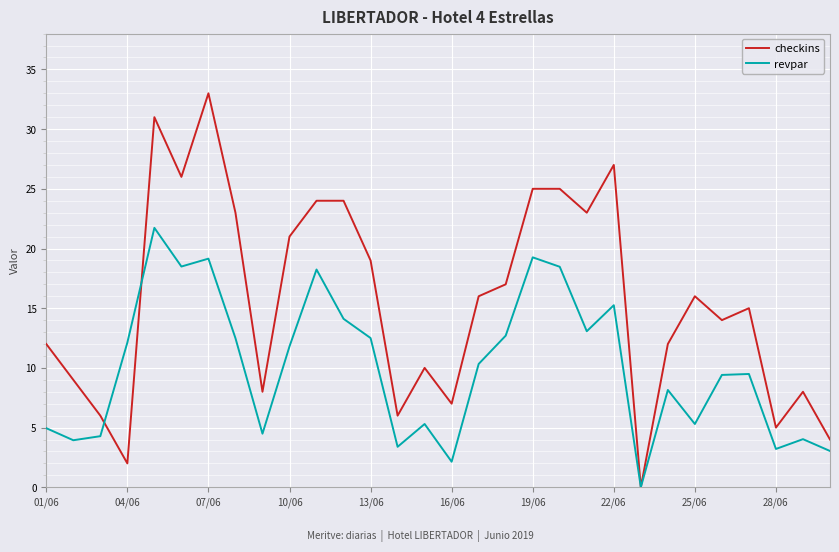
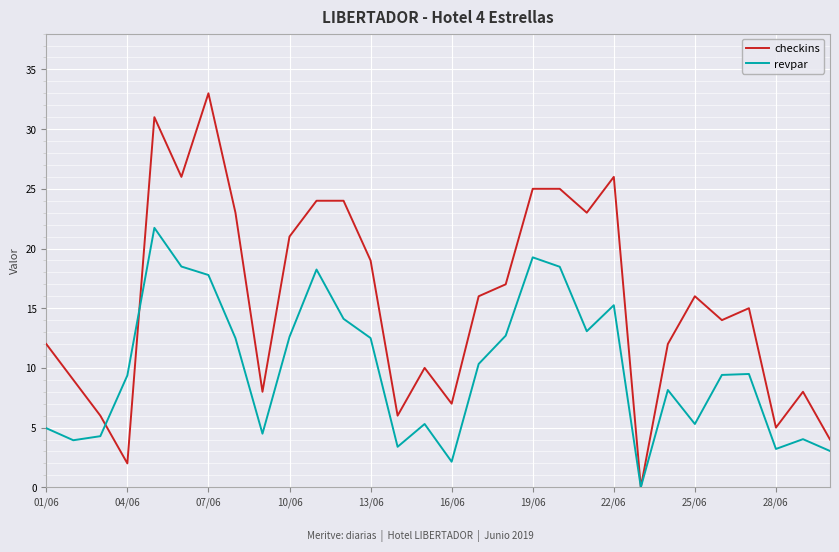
  {
    "checkins": {
      "01/06": 12,
      "04/06": 2,
      "07/06": 33,
      "10/06": 21,
      "13/06": 19,
      "16/06": 7,
      "19/06": 25,
-     "22/06": 27,
+     "22/06": 26,
      "25/06": 16,
      "28/06": 5
    },
    "revpar": {
      "01/06": 5.0,
-     "04/06": 12.1,
-     "07/06": 19.2,
-     "10/06": 11.8,
+     "04/06": 9.4,
+     "07/06": 17.8,
+     "10/06": 12.6,
      "13/06": 12.5,
      "16/06": 2.1,
      "19/06": 19.3,
      "22/06": 15.3,
      "25/06": 5.3,
      "28/06": 3.2
    }
  }
